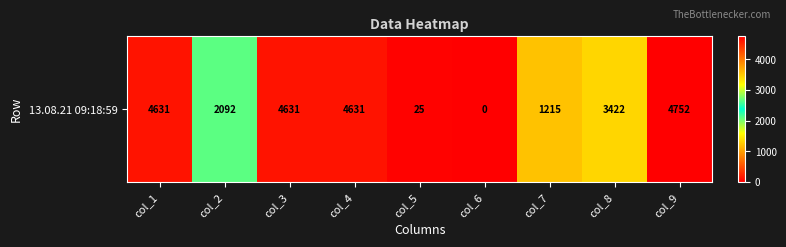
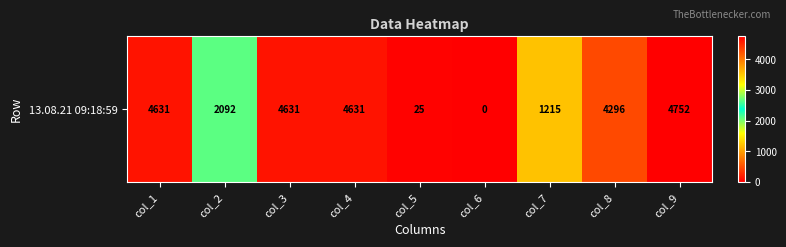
  {
    "13.08.21 09:18:59": {
      "col_1": 4631,
      "col_2": 2092,
      "col_3": 4631,
      "col_4": 4631,
      "col_5": 25,
      "col_6": 0,
      "col_7": 1215,
-     "col_8": 3422,
+     "col_8": 4296,
      "col_9": 4752
    }
  }
